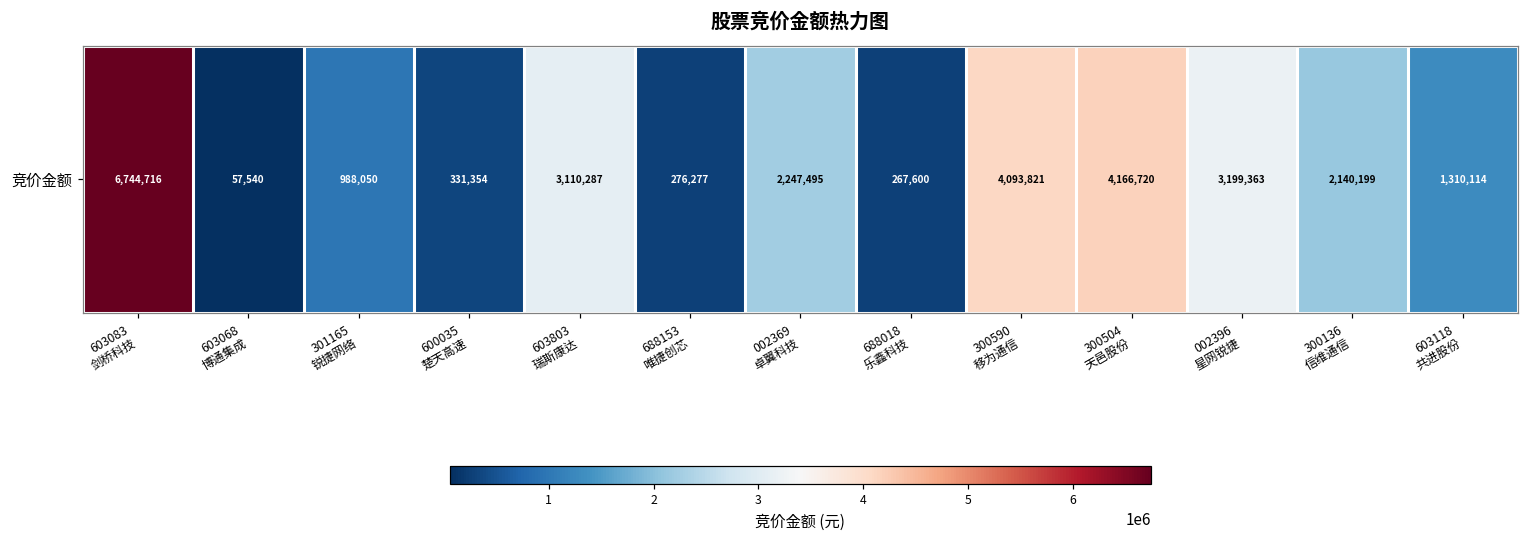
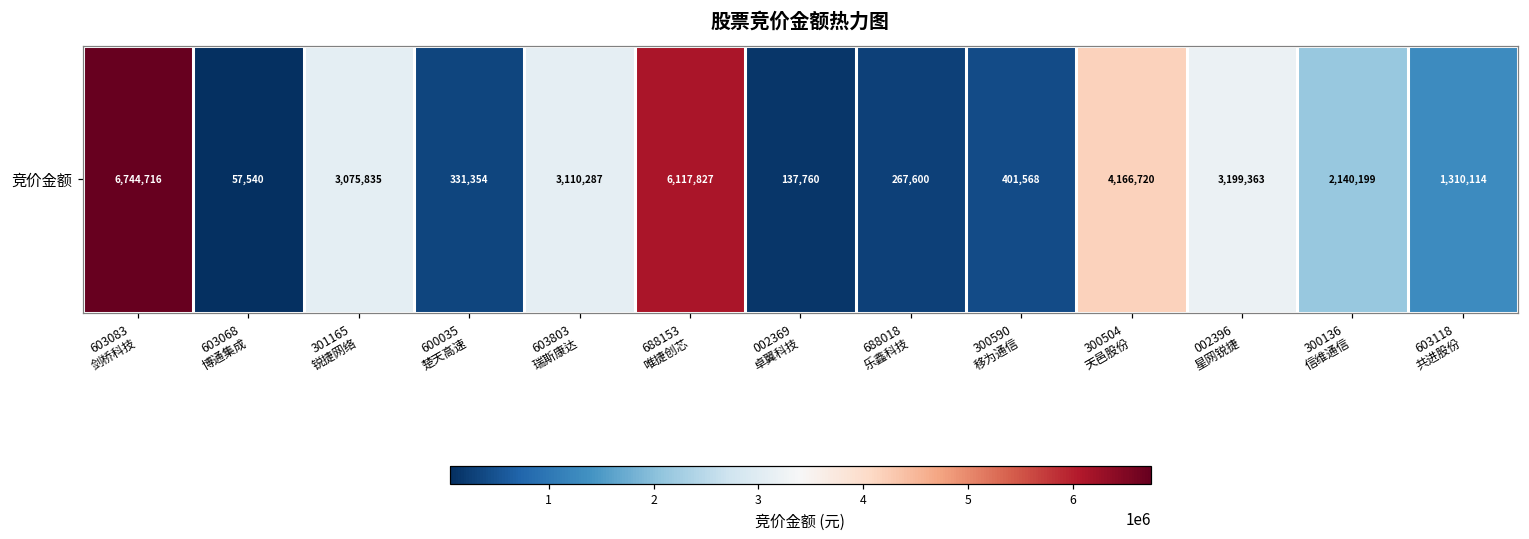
  {
    "竞价金额": {
      "603083 剑桥科技": "6,744,716",
      "603068 博通集成": "57,540",
-     "301165 锐捷网络": "988,050",
+     "301165 锐捷网络": "3,075,835",
      "600035 楚天高速": "331,354",
      "603803 瑞斯康达": "3,110,287",
-     "688153 唯捷创芯": "276,277",
-     "002369 卓翼科技": "2,247,495",
+     "688153 唯捷创芯": "6,117,827",
+     "002369 卓翼科技": "137,760",
      "688018 乐鑫科技": "267,600",
-     "300590 移为通信": "4,093,821",
+     "300590 移为通信": "401,568",
      "300504 天邑股份": "4,166,720",
      "002396 星网锐捷": "3,199,363",
      "300136 信维通信": "2,140,199",
      "603118 共进股份": "1,310,114"
    }
  }
